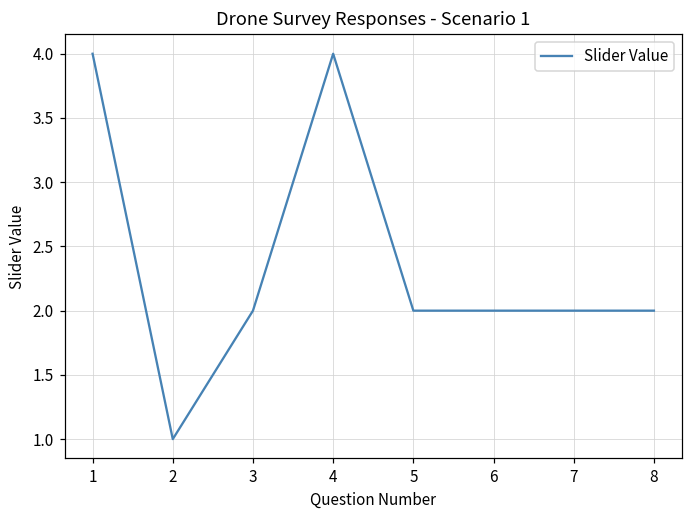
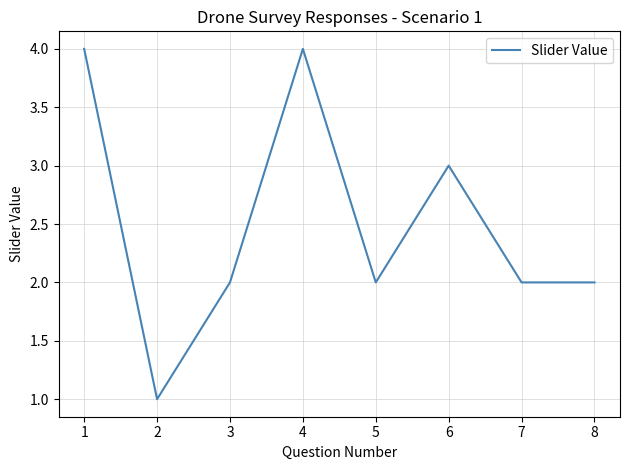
  {
    "1": 4,
    "2": 1,
    "3": 2,
    "4": 4,
    "5": 2,
-   "6": 2,
+   "6": 3,
    "7": 2,
    "8": 2
  }
